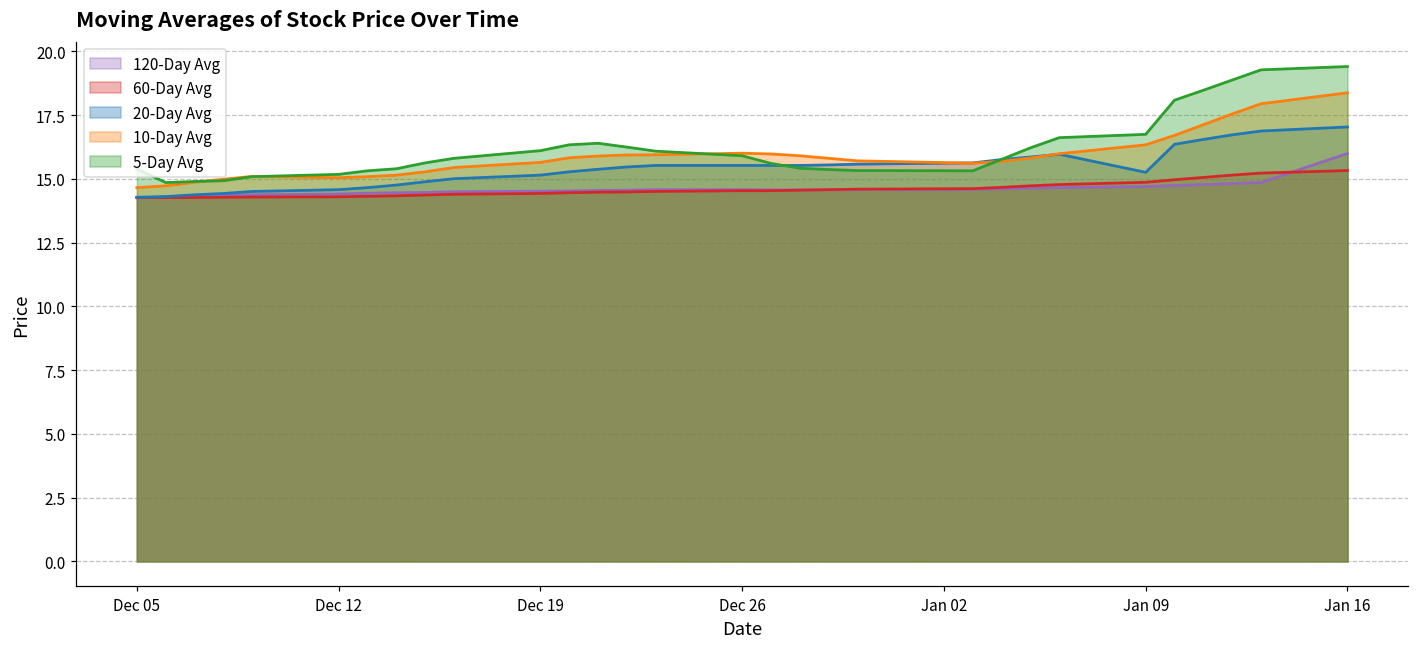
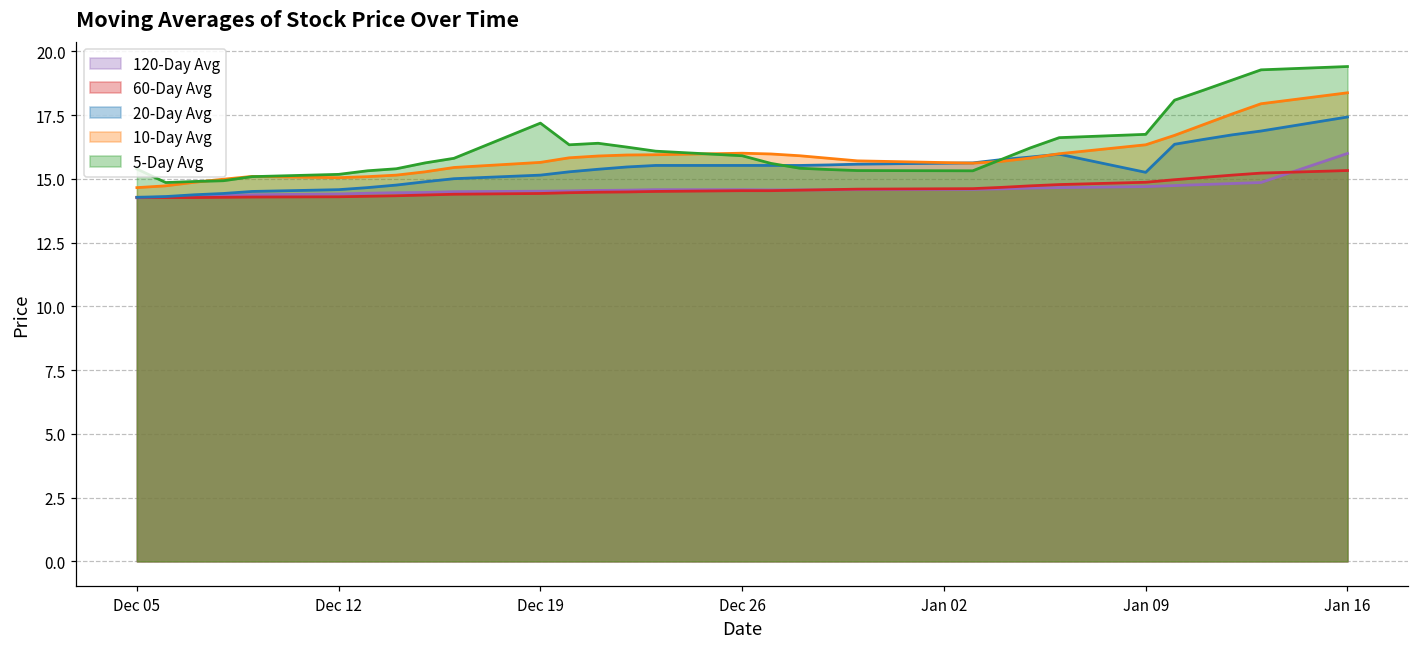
  {
    "120-Day Avg": {
      "Jan 09": 14.7,
      "Jan 16": 16.0
    },
    "20-Day Avg": {
      "Dec 12": 14.6,
      "Dec 19": 15.2,
      "Dec 26": 15.5,
      "Jan 09": 15.3,
-     "Jan 16": 17.0
+     "Jan 16": 17.4
    },
    "5-Day Avg": {
      "Dec 12": 15.2,
-     "Dec 19": 16.1,
+     "Dec 19": 17.2,
      "Jan 09": 16.8,
      "Jan 16": 19.4
    }
  }
